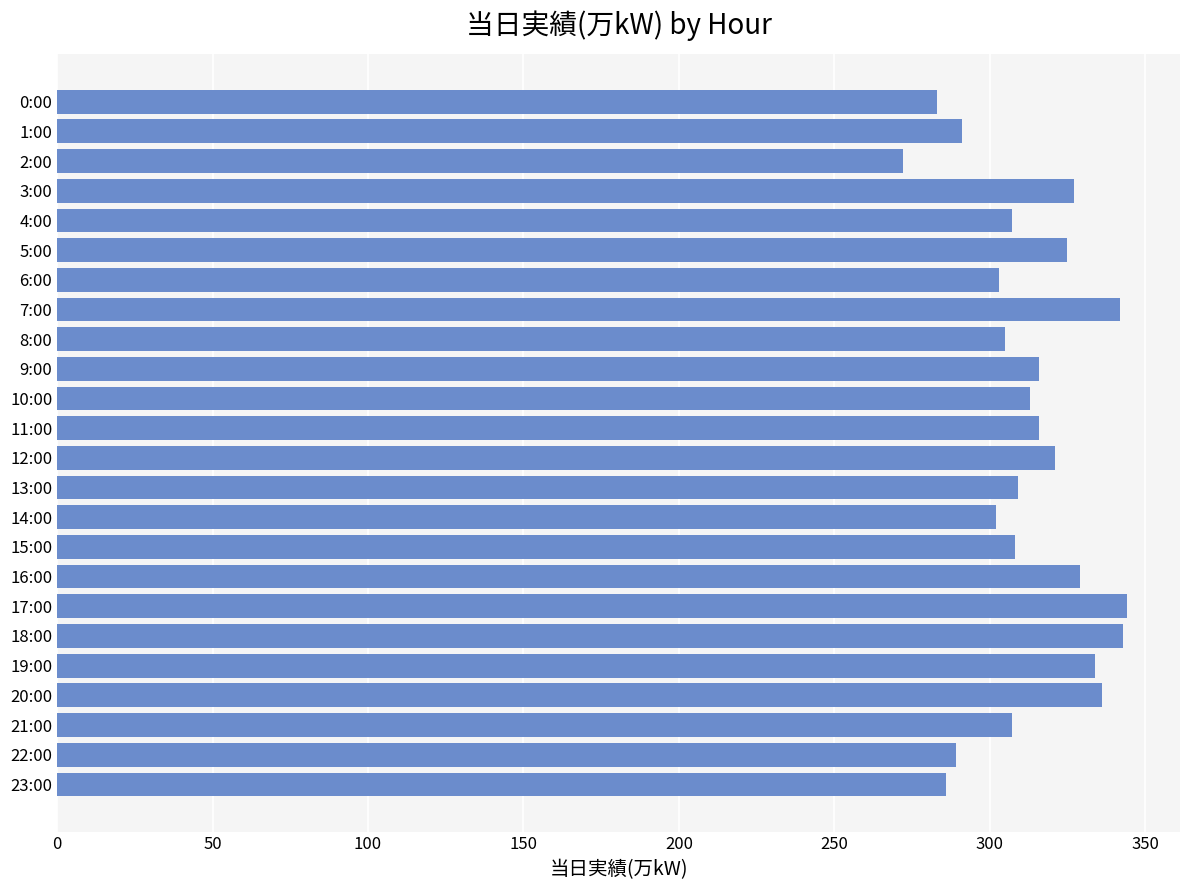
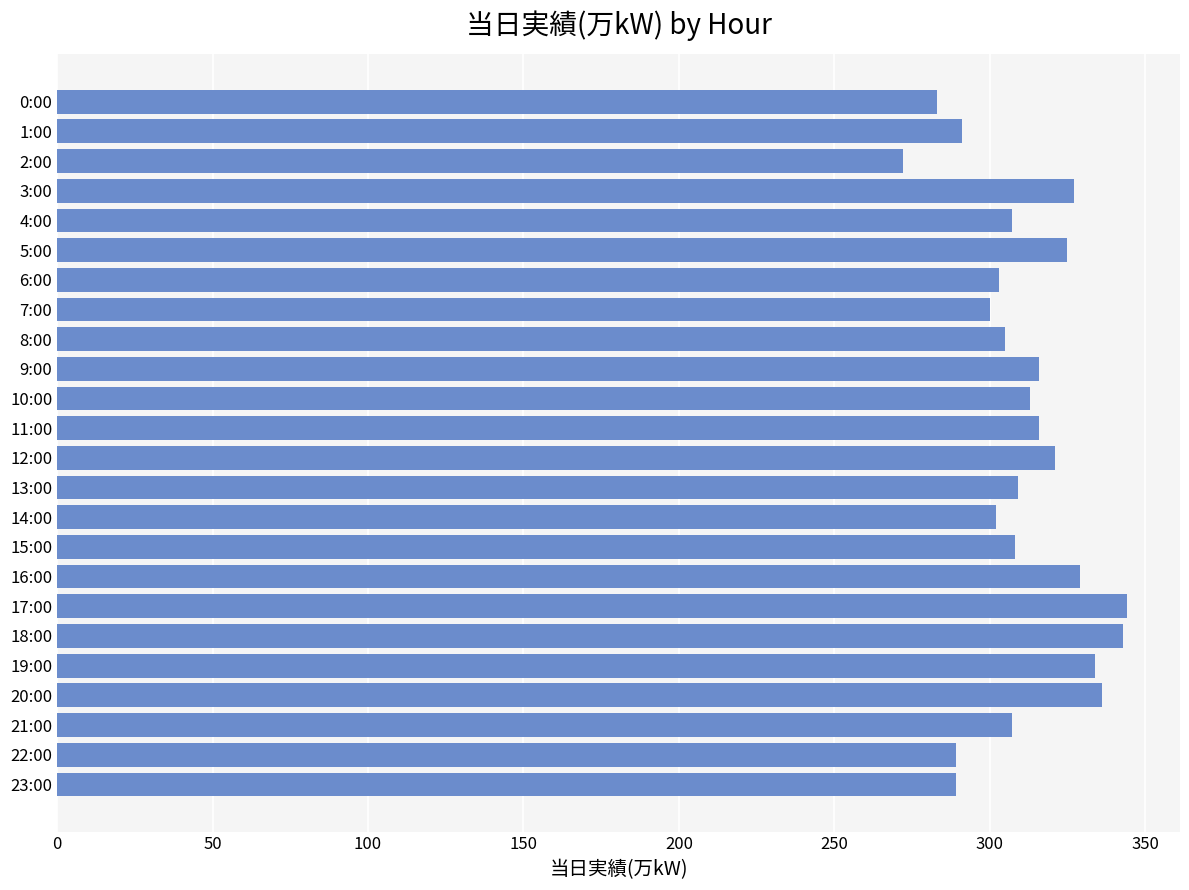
  {
    "0:00": 283,
    "1:00": 291,
    "2:00": 272,
    "3:00": 327,
    "4:00": 307,
    "5:00": 325,
    "6:00": 303,
-   "7:00": 342,
+   "7:00": 300,
    "8:00": 305,
    "9:00": 316,
    "10:00": 313,
    "11:00": 316,
    "12:00": 321,
    "13:00": 309,
    "14:00": 302,
    "15:00": 308,
    "16:00": 329,
    "17:00": 344,
    "18:00": 343,
    "19:00": 334,
    "20:00": 336,
    "21:00": 307,
    "22:00": 289,
-   "23:00": 286
+   "23:00": 289
  }
